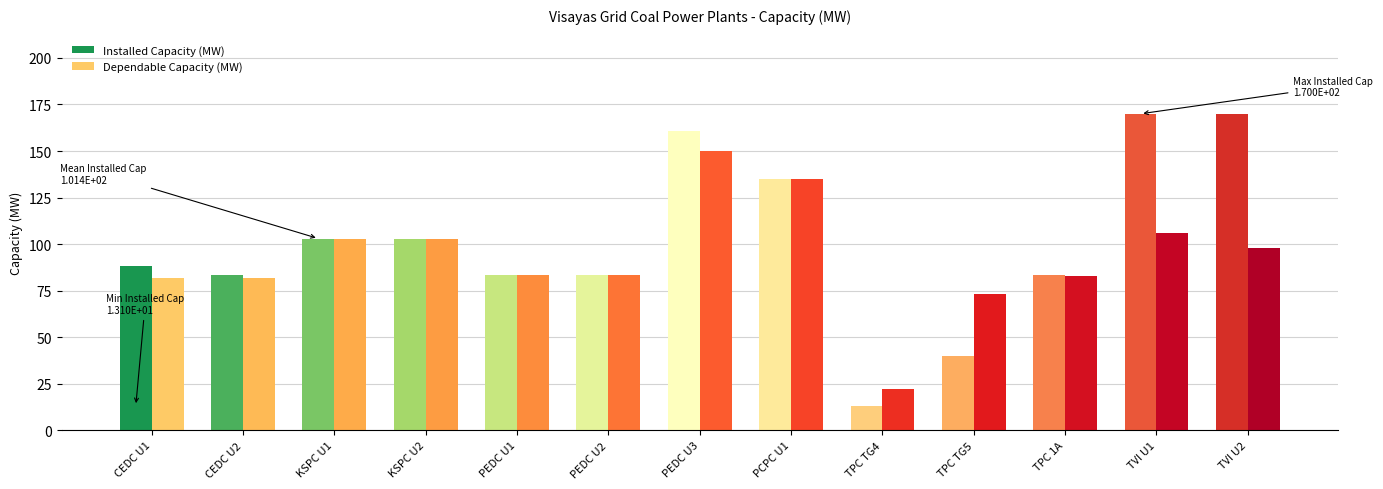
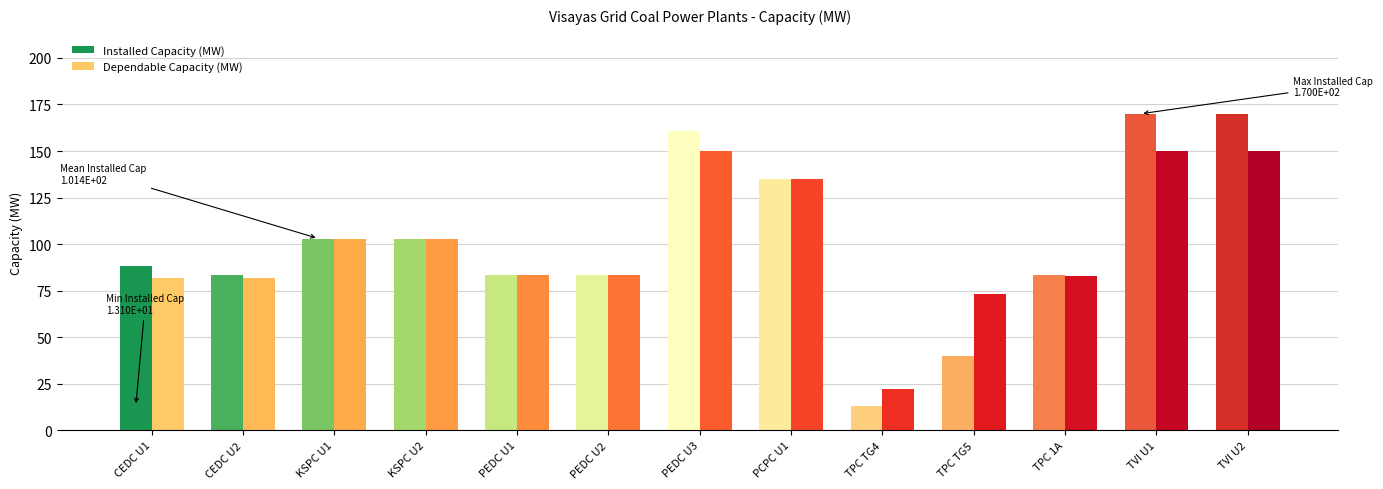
  {
    "Installed Capacity (MW)": {
      "TVI U2": "1.700E+02"
    },
    "Dependable Capacity (MW)": {
      "CEDC U1": "82",
      "CEDC U2": "82",
      "KSPC U1": "103",
      "KSPC U2": "103",
      "PEDC U1": "84",
      "PEDC U2": "84",
      "PEDC U3": "150",
      "PCPC U1": "135",
      "TPC TG4": "22",
      "TPC TG5": "73",
      "TPC 1A": "83",
-     "TVI U1": "106",
-     "TVI U2": "98"
+     "TVI U1": "150",
+     "TVI U2": "150"
    }
  }
